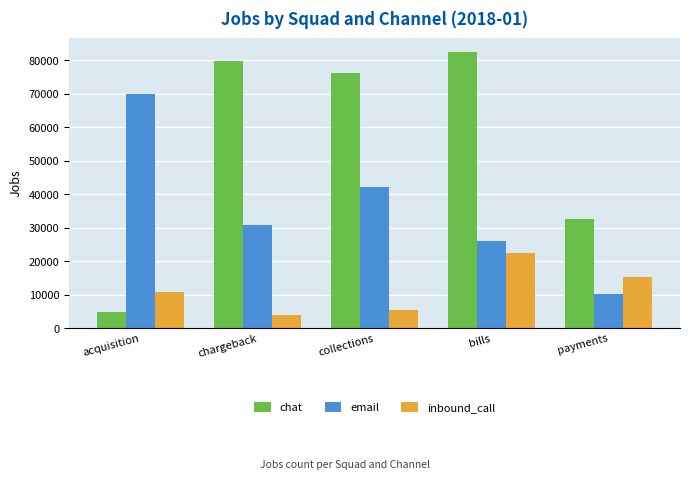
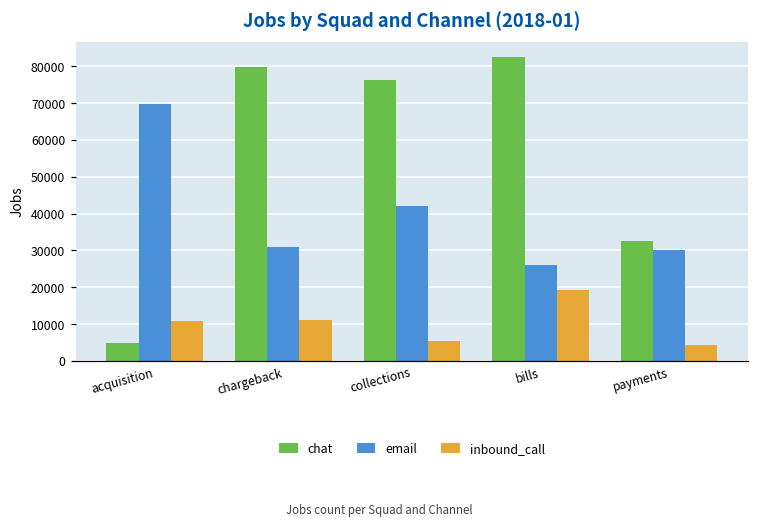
  {
    "chat": {
      "acquisition": 5000,
      "chargeback": 80000,
      "collections": 76000,
      "bills": 83000,
      "payments": 33000
    },
    "email": {
      "acquisition": 70000,
      "chargeback": 31000,
      "collections": 42000,
      "bills": 26000,
-     "payments": 10000
+     "payments": 30000
    },
    "inbound_call": {
      "acquisition": 11000,
-     "chargeback": 4000,
+     "chargeback": 11000,
      "collections": 5000,
-     "bills": 22000,
-     "payments": 15000
+     "bills": 19000,
+     "payments": 4000
    }
  }
